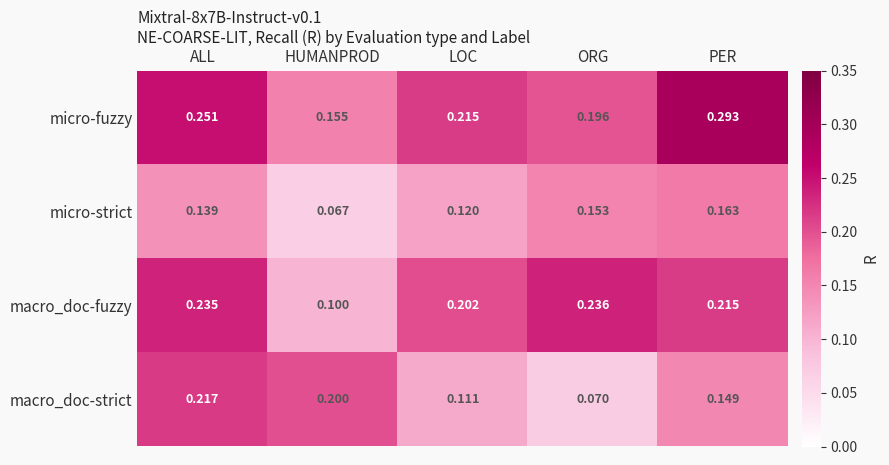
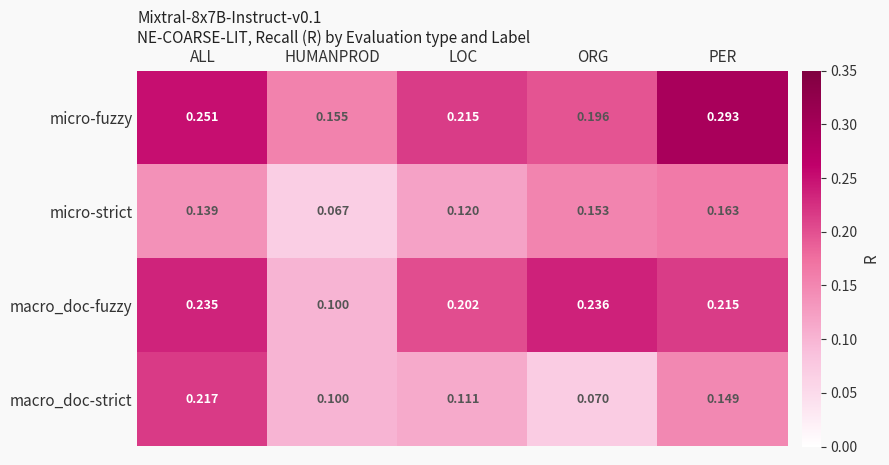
  {
    "micro-fuzzy": {
      "ALL": 0.251,
      "HUMANPROD": 0.155,
      "LOC": 0.215,
      "ORG": 0.196,
      "PER": 0.293
    },
    "micro-strict": {
      "ALL": 0.139,
      "HUMANPROD": 0.067,
      "LOC": 0.120,
      "ORG": 0.153,
      "PER": 0.163
    },
    "macro_doc-fuzzy": {
      "ALL": 0.235,
      "HUMANPROD": 0.100,
      "LOC": 0.202,
      "ORG": 0.236,
      "PER": 0.215
    },
    "macro_doc-strict": {
      "ALL": 0.217,
-     "HUMANPROD": 0.200,
+     "HUMANPROD": 0.100,
      "LOC": 0.111,
      "ORG": 0.070,
      "PER": 0.149
    }
  }
